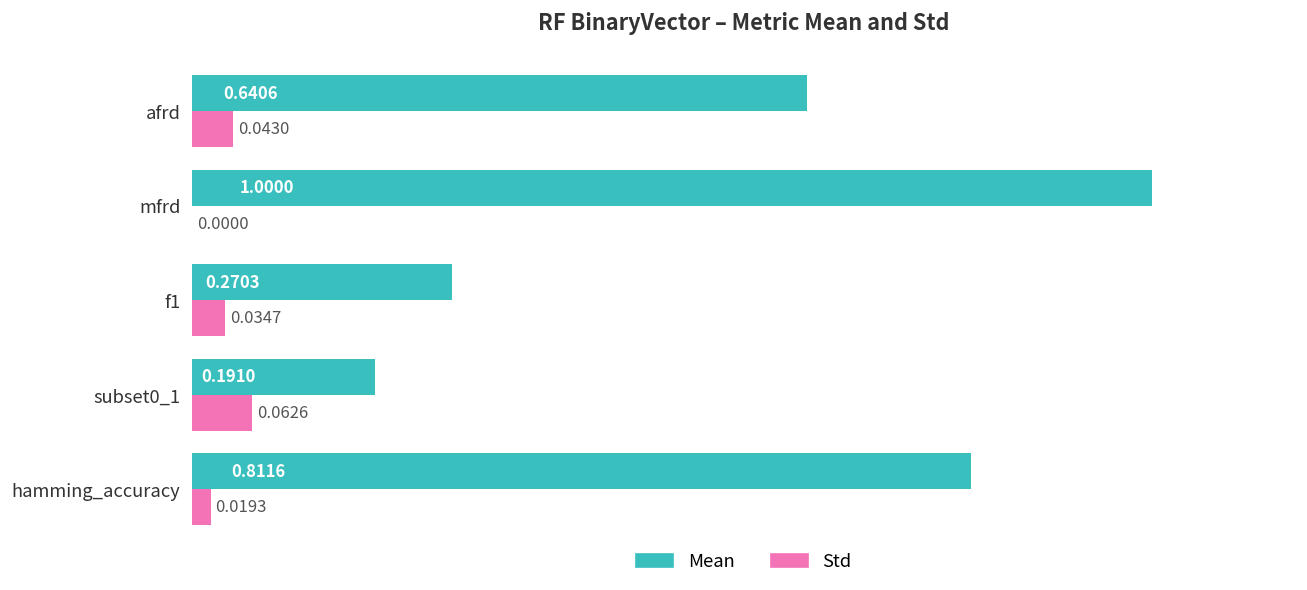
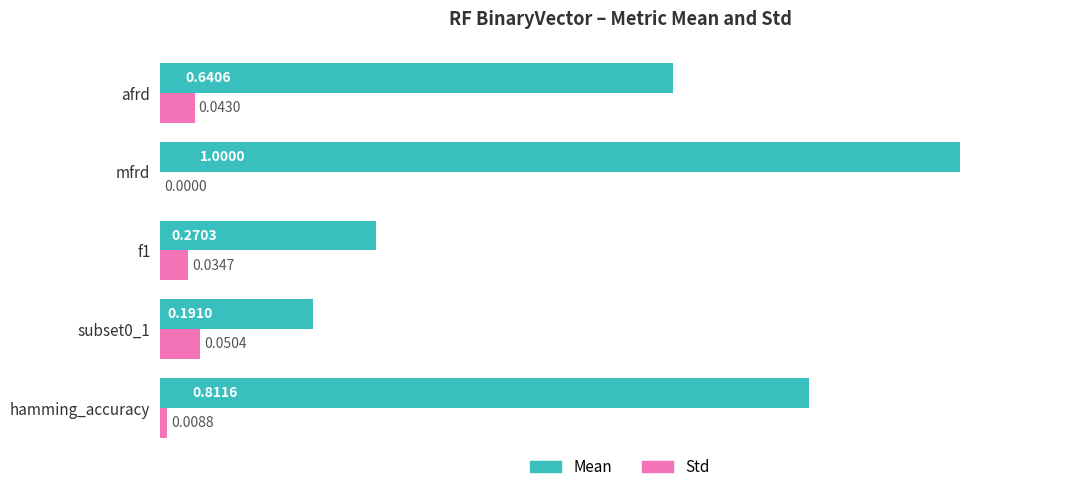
  {
    "Mean": {
      "afrd": 0.6406,
      "mfrd": 1.0000,
      "f1": 0.2703,
      "subset0_1": 0.1910,
      "hamming_accuracy": 0.8116
    },
    "Std": {
      "afrd": 0.0430,
      "mfrd": 0.0000,
      "f1": 0.0347,
-     "subset0_1": 0.0626,
-     "hamming_accuracy": 0.0193
+     "subset0_1": 0.0504,
+     "hamming_accuracy": 0.0088
    }
  }
